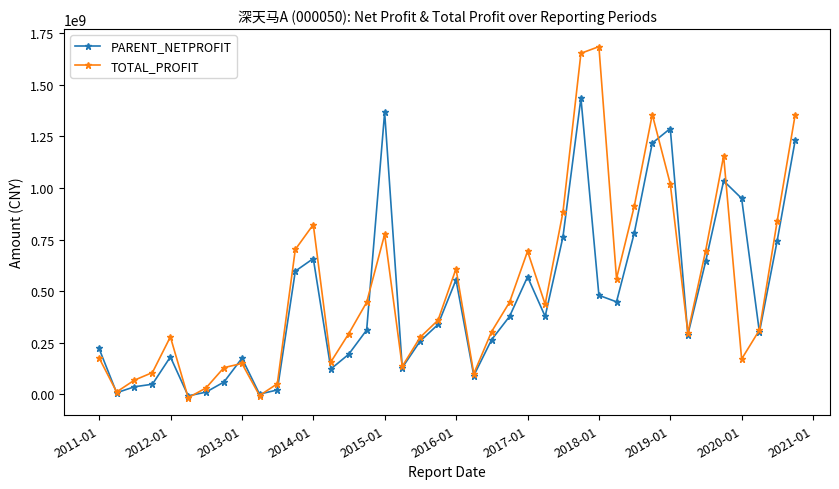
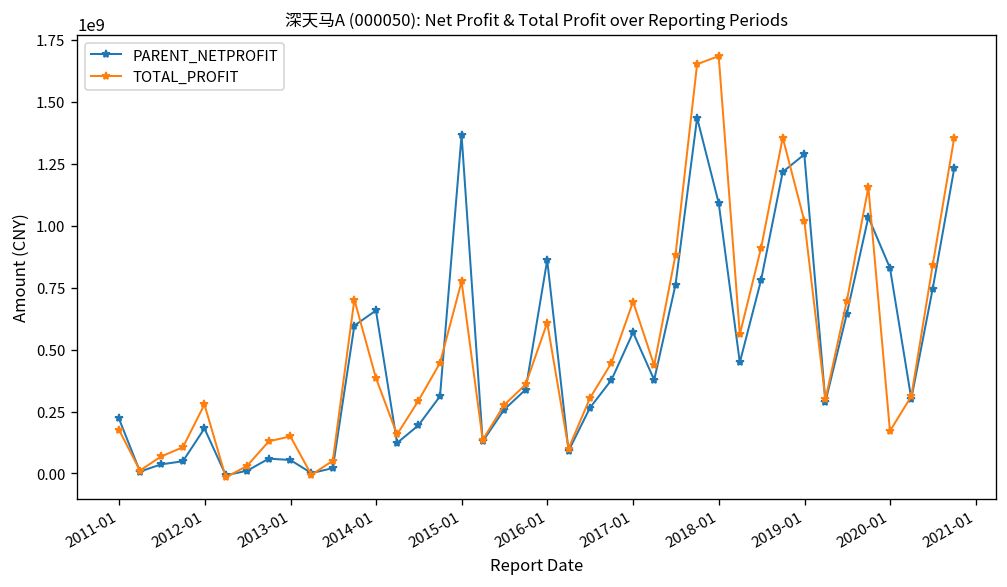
  {
    "PARENT_NETPROFIT": {
      "2011-01": 220000000,
      "2012-01": 180000000,
-     "2013-01": 180000000,
+     "2013-01": 50000000,
      "2014-01": 660000000,
      "2015-01": 1370000000,
-     "2016-01": 550000000,
+     "2016-01": 860000000,
      "2017-01": 570000000,
-     "2018-01": 480000000,
+     "2018-01": 1090000000,
      "2019-01": 1290000000,
-     "2020-01": 950000000
+     "2020-01": 830000000
    },
    "TOTAL_PROFIT": {
      "2011-01": 180000000,
      "2012-01": 280000000,
      "2013-01": 150000000,
-     "2014-01": 820000000,
+     "2014-01": 380000000,
      "2015-01": 770000000,
      "2016-01": 610000000,
      "2017-01": 690000000,
      "2018-01": 1680000000,
      "2019-01": 1020000000,
      "2020-01": 170000000
    }
  }
